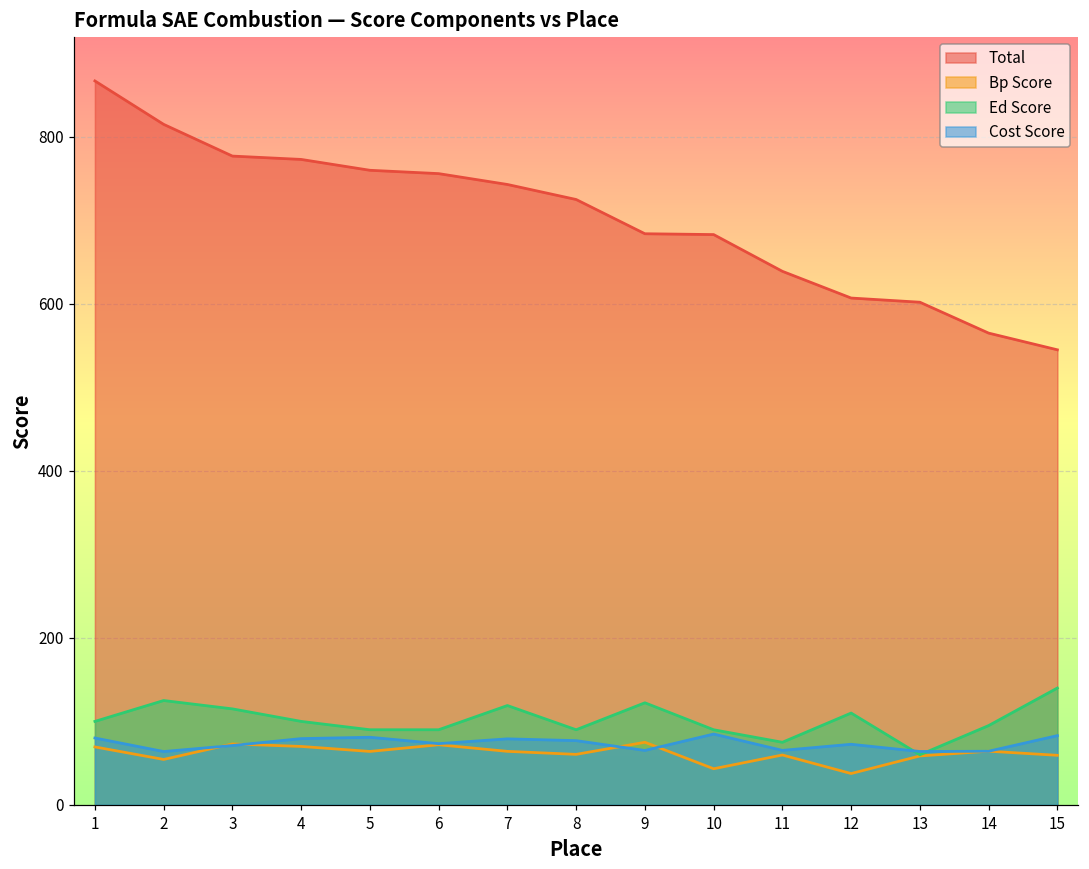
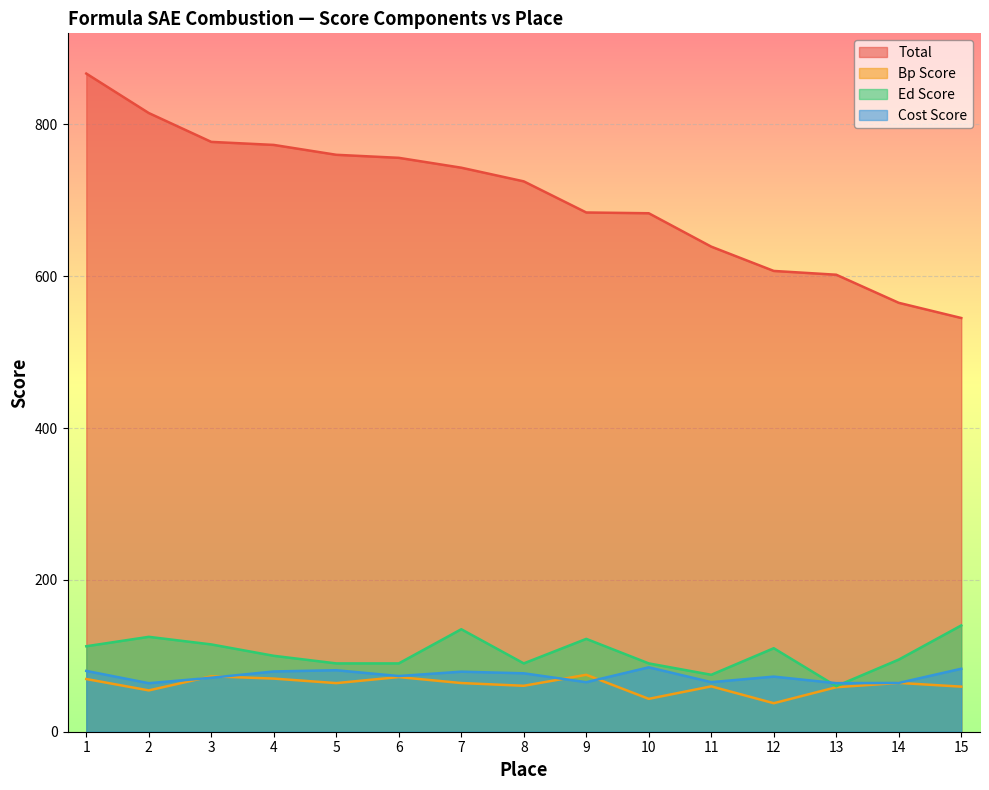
  {
    "Total": {
      "1": 870,
      "2": 820,
      "3": 780,
      "4": 770,
      "5": 760,
      "6": 760,
      "7": 740,
      "8": 730,
      "9": 680,
      "10": 680,
      "11": 640,
      "12": 610,
      "13": 600,
      "14": 570,
      "15": 550
    },
    "Bp Score": {
      "1": 70,
      "2": 50,
      "4": 70,
      "5": 60,
      "7": 60,
      "8": 60,
      "9": 80,
      "10": 40,
      "11": 60,
      "12": 40,
      "15": 60
    },
    "Ed Score": {
-     "1": 100,
+     "1": 110,
      "2": 130,
      "3": 120,
      "4": 100,
      "5": 90,
      "6": 90,
-     "7": 120,
+     "7": 140,
      "8": 90,
      "9": 120,
      "10": 90,
      "11": 80,
      "12": 110,
      "14": 100,
      "15": 140
    },
    "Cost Score": {
      "1": 80,
      "2": 60,
      "4": 80,
      "5": 80,
      "7": 80,
      "8": 80,
      "9": 70,
      "10": 80,
      "11": 70,
      "12": 70,
      "13": 60,
      "15": 80
    }
  }
